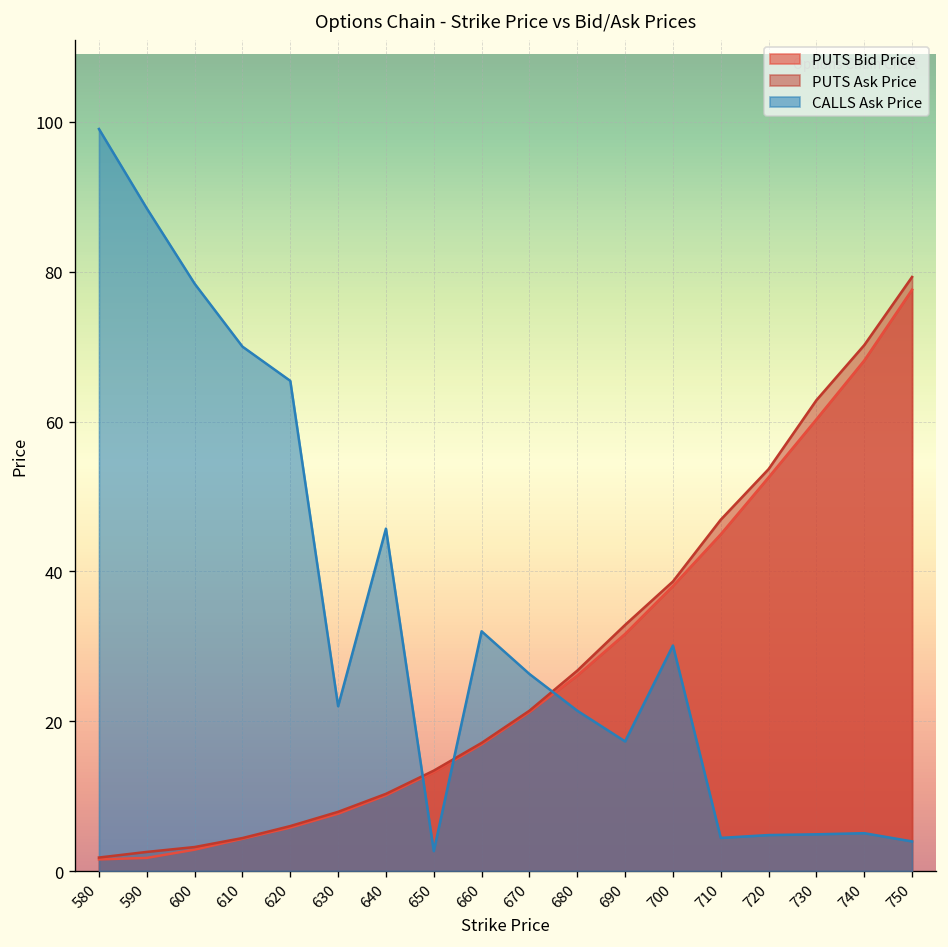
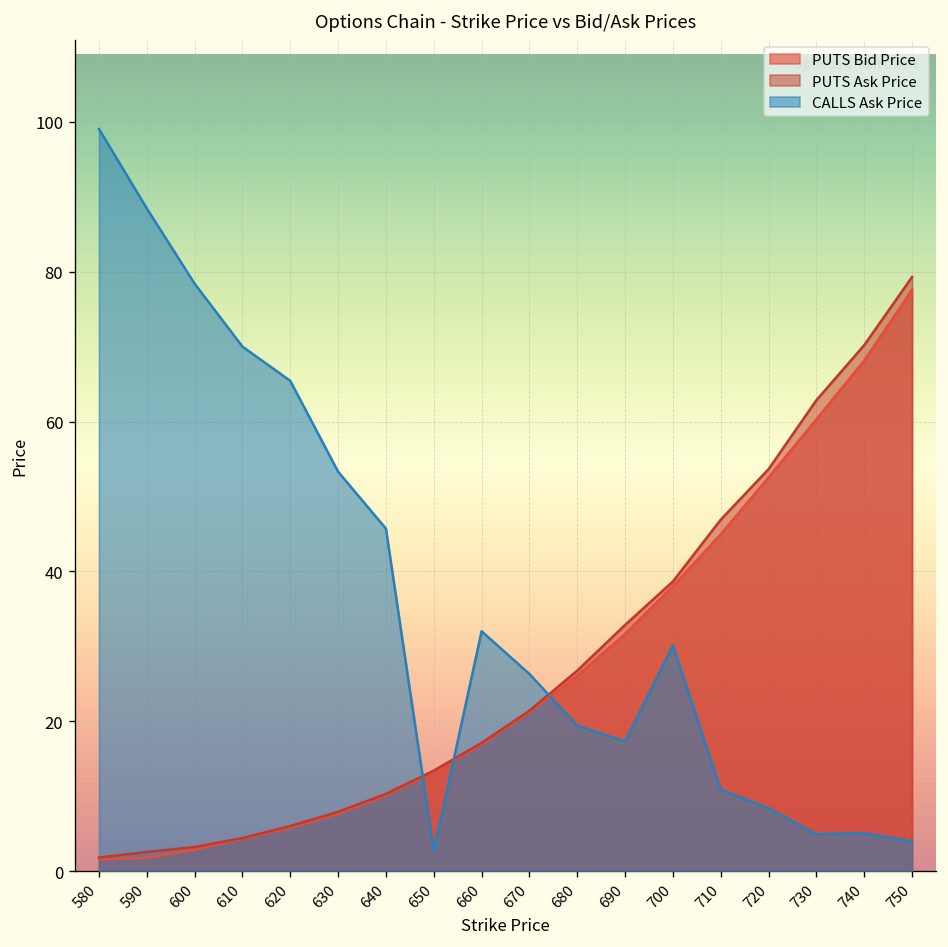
  {
    "CALLS Ask Price": {
      "580": 99,
      "590": 88,
      "600": 78,
      "610": 70,
      "620": 65,
-     "630": 22,
+     "630": 53,
      "640": 46,
      "650": 3,
      "660": 32,
      "670": 26,
-     "680": 21,
+     "680": 19,
      "690": 17,
      "700": 30,
-     "710": 4,
-     "720": 5,
+     "710": 11,
+     "720": 8,
      "730": 5,
      "740": 5,
      "750": 4
    }
  }
